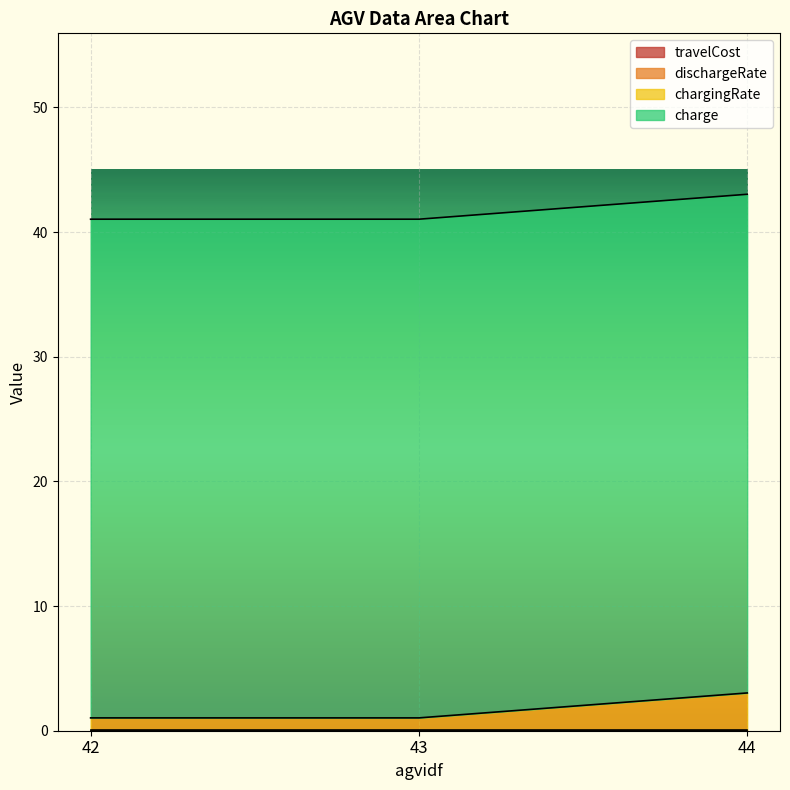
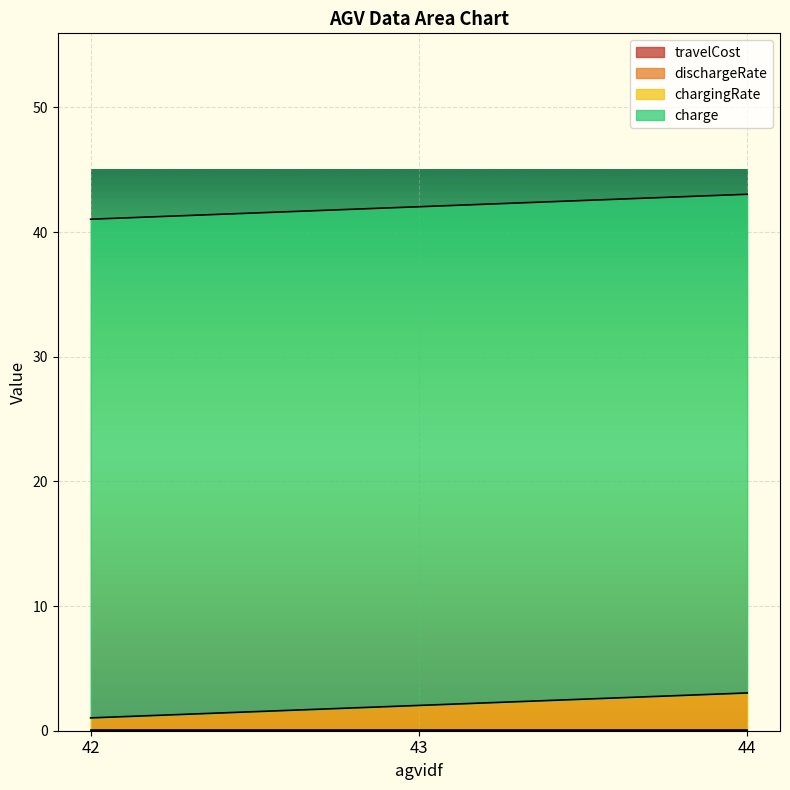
  {
    "chargingRate": {
      "42": 1,
-     "43": 1,
+     "43": 2,
      "44": 3
    },
    "charge": {
      "42": 40,
      "43": 40,
      "44": 40
    }
  }
